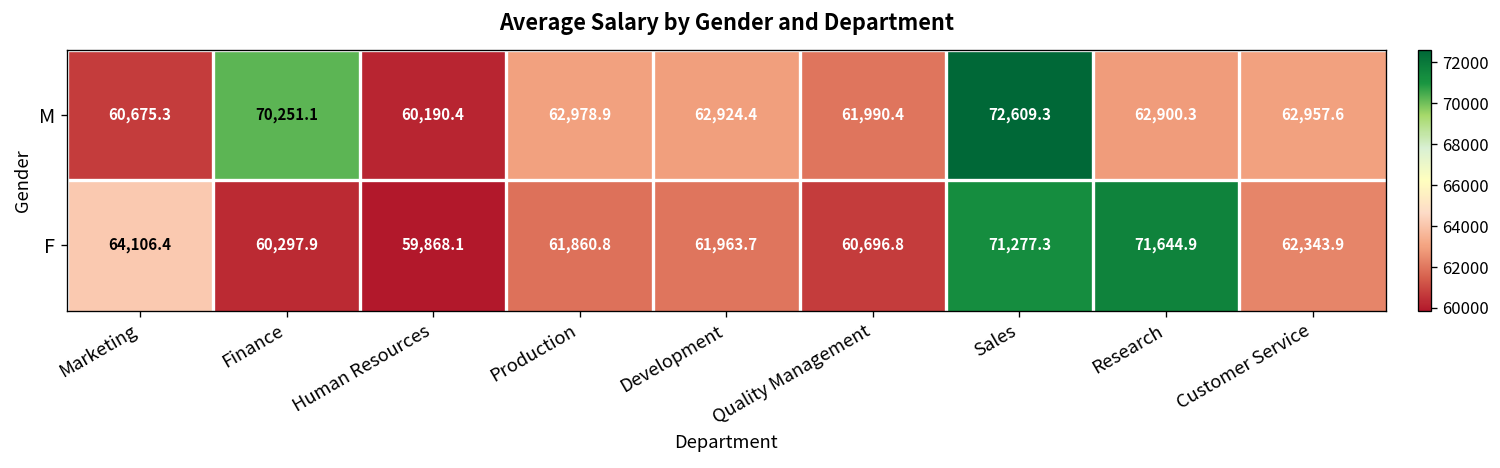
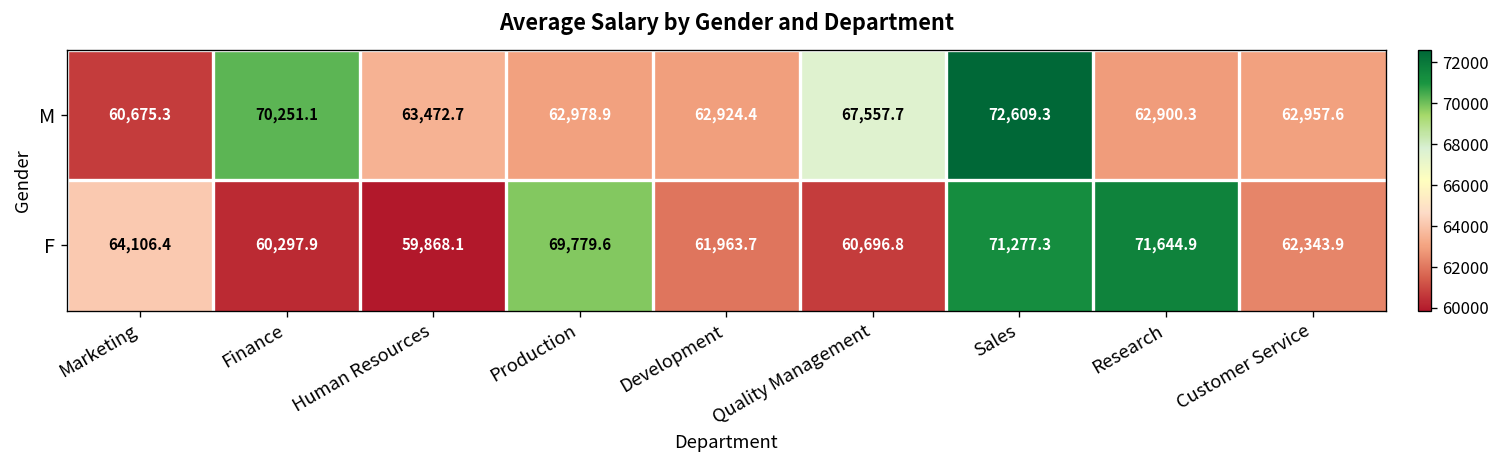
  {
    "M": {
      "Marketing": "60,675.3",
      "Finance": "70,251.1",
-     "Human Resources": "60,190.4",
+     "Human Resources": "63,472.7",
      "Production": "62,978.9",
      "Development": "62,924.4",
-     "Quality Management": "61,990.4",
+     "Quality Management": "67,557.7",
      "Sales": "72,609.3",
      "Research": "62,900.3",
      "Customer Service": "62,957.6"
    },
    "F": {
      "Marketing": "64,106.4",
      "Finance": "60,297.9",
      "Human Resources": "59,868.1",
-     "Production": "61,860.8",
+     "Production": "69,779.6",
      "Development": "61,963.7",
      "Quality Management": "60,696.8",
      "Sales": "71,277.3",
      "Research": "71,644.9",
      "Customer Service": "62,343.9"
    }
  }
